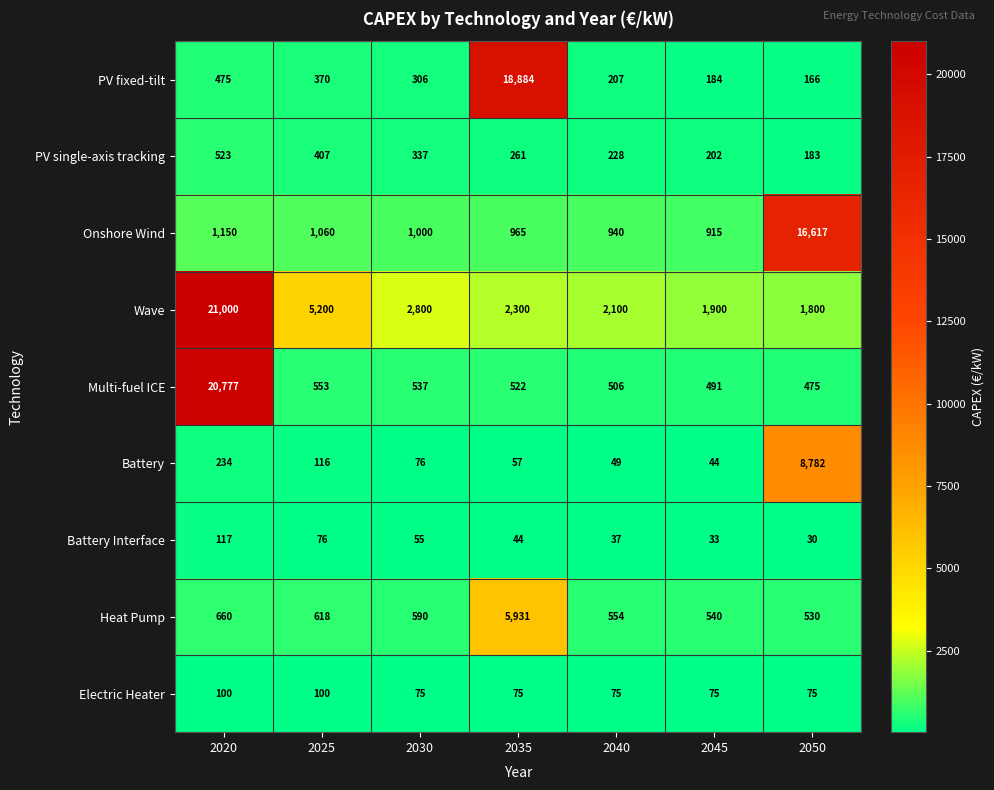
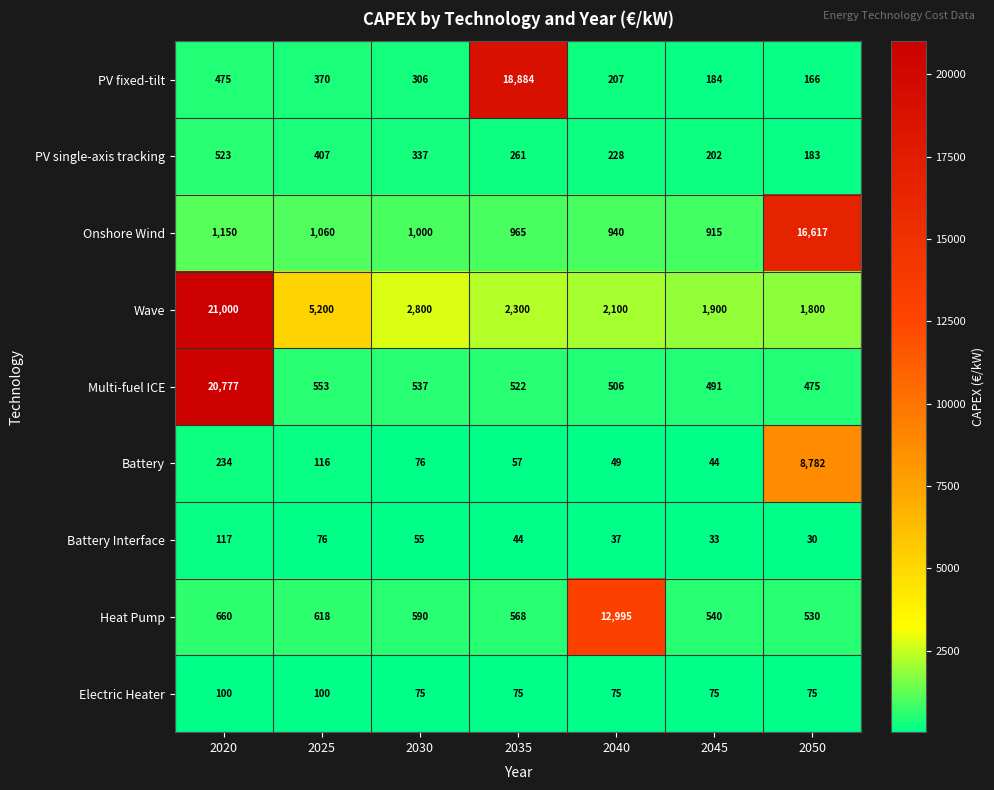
  {
    "PV fixed-tilt": {
      "2020": "475",
      "2025": "370",
      "2030": "306",
      "2035": "18,884",
      "2040": "207",
      "2045": "184",
      "2050": "166"
    },
    "PV single-axis tracking": {
      "2020": "523",
      "2025": "407",
      "2030": "337",
      "2035": "261",
      "2040": "228",
      "2045": "202",
      "2050": "183"
    },
    "Onshore Wind": {
      "2020": "1,150",
      "2025": "1,060",
      "2030": "1,000",
      "2035": "965",
      "2040": "940",
      "2045": "915",
      "2050": "16,617"
    },
    "Wave": {
      "2020": "21,000",
      "2025": "5,200",
      "2030": "2,800",
      "2035": "2,300",
      "2040": "2,100",
      "2045": "1,900",
      "2050": "1,800"
    },
    "Multi-fuel ICE": {
      "2020": "20,777",
      "2025": "553",
      "2030": "537",
      "2035": "522",
      "2040": "506",
      "2045": "491",
      "2050": "475"
    },
    "Battery": {
      "2020": "234",
      "2025": "116",
      "2030": "76",
      "2035": "57",
      "2040": "49",
      "2045": "44",
      "2050": "8,782"
    },
    "Battery Interface": {
      "2020": "117",
      "2025": "76",
      "2030": "55",
      "2035": "44",
      "2040": "37",
      "2045": "33",
      "2050": "30"
    },
    "Heat Pump": {
      "2020": "660",
      "2025": "618",
      "2030": "590",
-     "2035": "5,931",
-     "2040": "554",
+     "2035": "568",
+     "2040": "12,995",
      "2045": "540",
      "2050": "530"
    },
    "Electric Heater": {
      "2020": "100",
      "2025": "100",
      "2030": "75",
      "2035": "75",
      "2040": "75",
      "2045": "75",
      "2050": "75"
    }
  }
